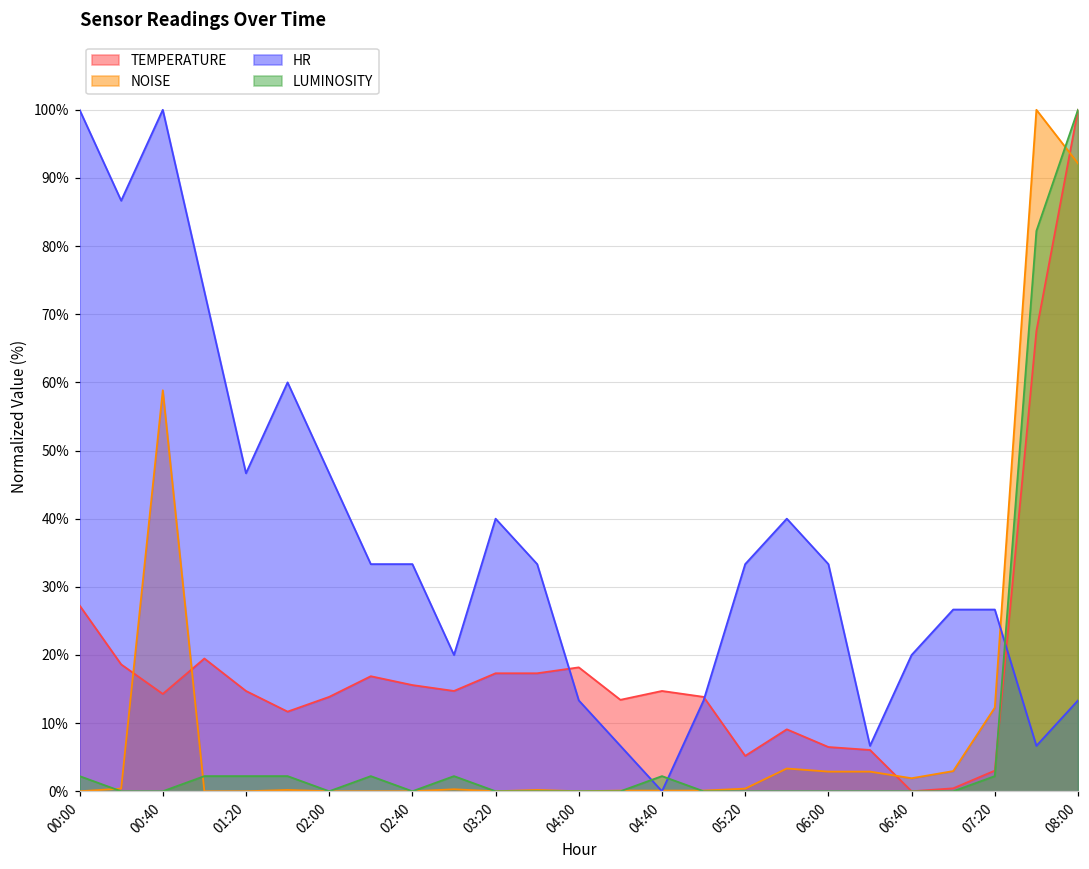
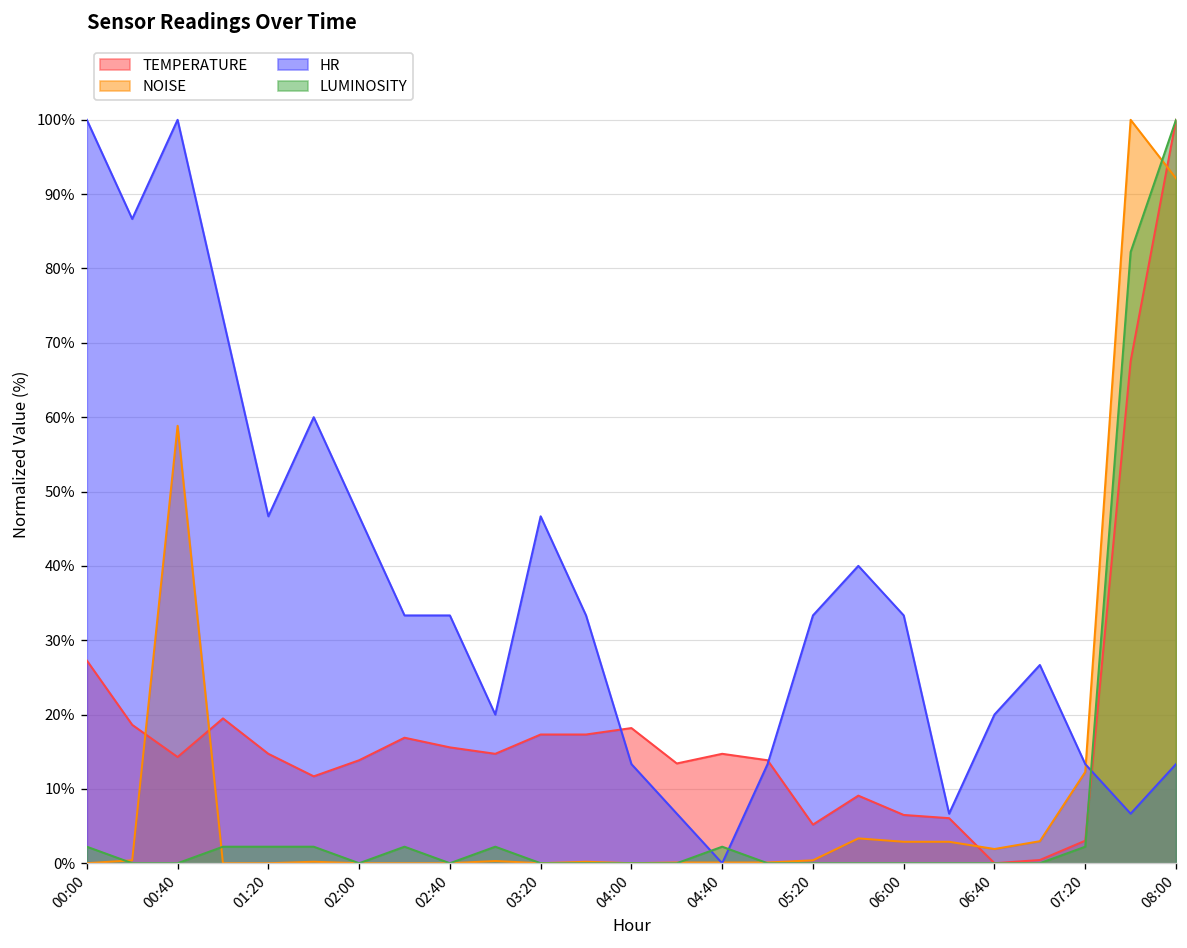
  {
    "TEMPERATURE": {
      "00:00": "27%",
      "00:40": "14%",
      "01:20": "15%",
      "02:00": "14%",
      "02:40": "16%",
      "03:20": "17%",
      "04:00": "18%",
      "04:40": "15%",
      "05:20": "5%",
      "06:00": "6%",
      "07:20": "3%"
    },
    "NOISE": {
      "00:00": "0%",
      "00:40": "59%",
      "01:20": "0%",
      "06:00": "3%",
      "06:40": "2%",
      "07:20": "12%",
      "08:00": "92%"
    },
    "HR": {
      "00:00": "100%",
      "00:40": "100%",
      "01:20": "47%",
      "02:00": "47%",
      "02:40": "33%",
-     "03:20": "40%",
+     "03:20": "47%",
      "04:00": "13%",
      "05:20": "33%",
      "06:00": "33%",
      "06:40": "20%",
-     "07:20": "27%",
+     "07:20": "13%",
      "08:00": "13%"
    },
    "LUMINOSITY": {
      "00:00": "2%",
      "00:40": "0%",
      "01:20": "2%",
      "04:40": "2%",
      "06:00": "0%",
      "07:20": "2%"
    }
  }
